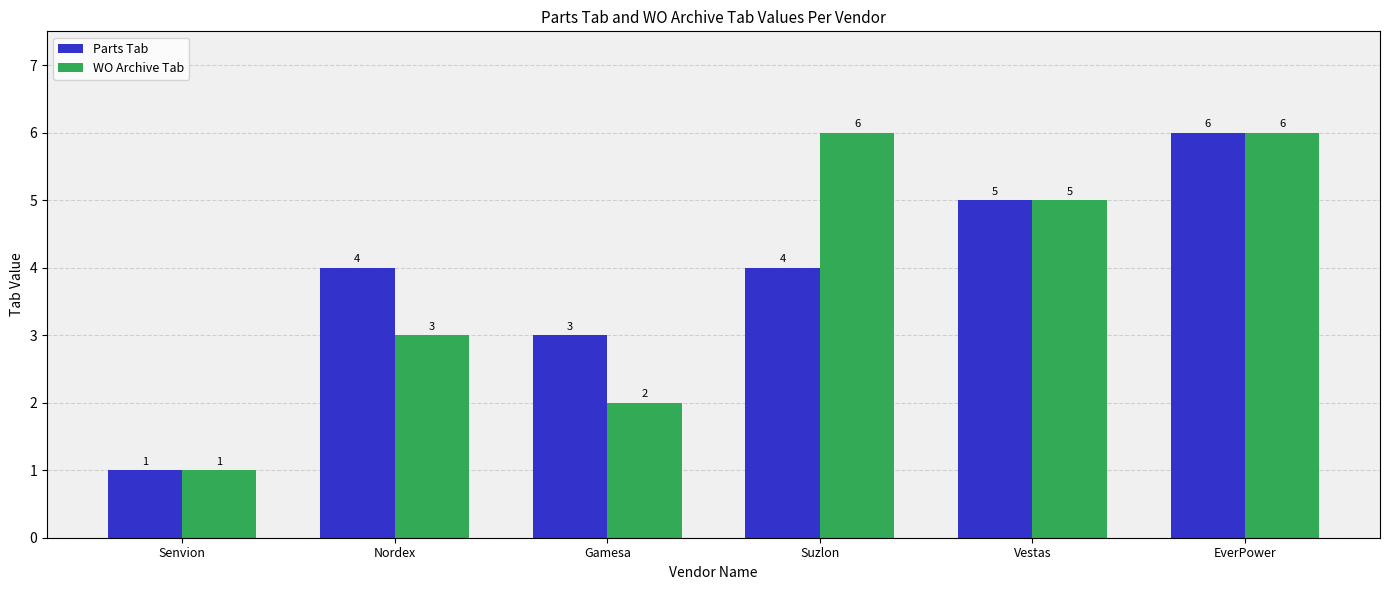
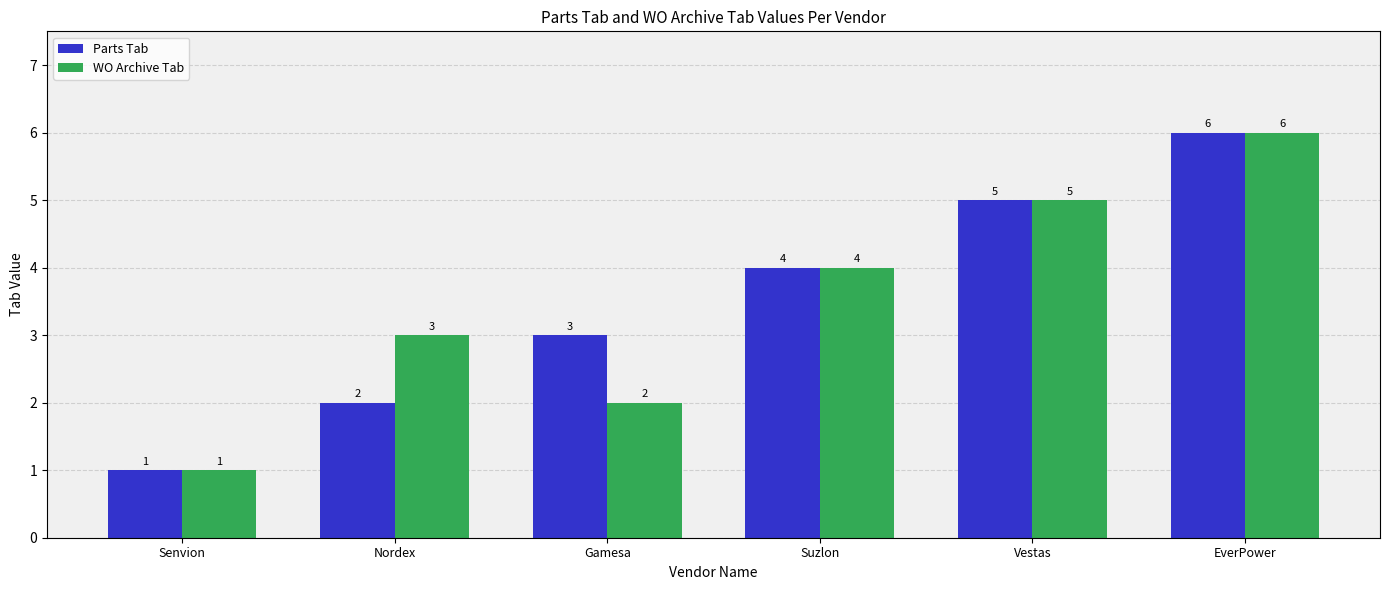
  {
    "Parts Tab": {
      "Senvion": 1,
-     "Nordex": 4,
+     "Nordex": 2,
      "Gamesa": 3,
      "Suzlon": 4,
      "Vestas": 5,
      "EverPower": 6
    },
    "WO Archive Tab": {
      "Senvion": 1,
      "Nordex": 3,
      "Gamesa": 2,
-     "Suzlon": 6,
+     "Suzlon": 4,
      "Vestas": 5,
      "EverPower": 6
    }
  }
